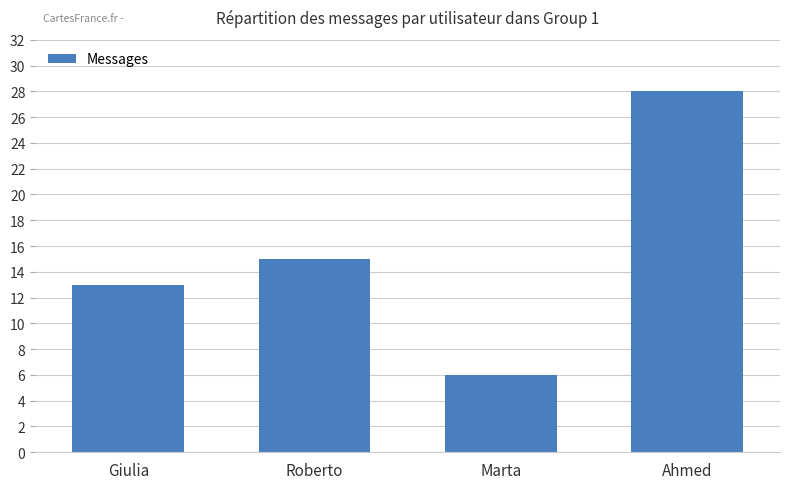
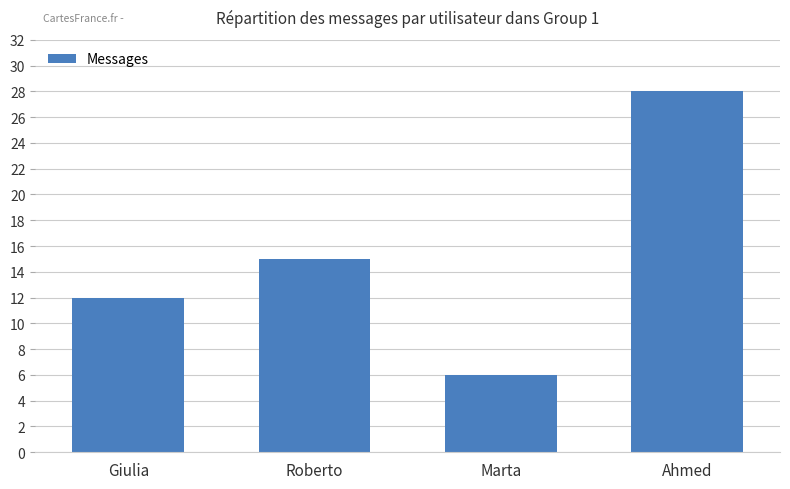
  {
-   "Giulia": 13,
+   "Giulia": 12,
    "Roberto": 15,
    "Marta": 6,
    "Ahmed": 28
  }
